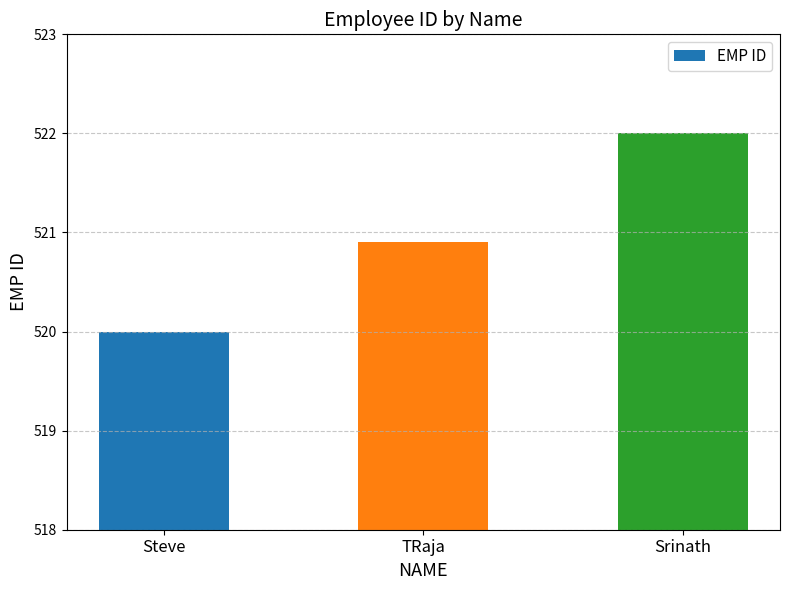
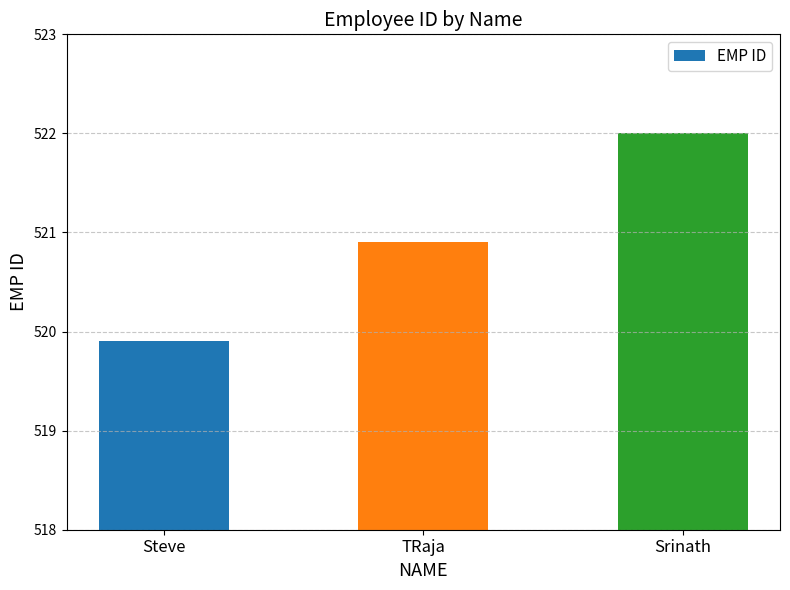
  {
-   "Steve": 520.0,
+   "Steve": 519.9,
    "TRaja": 520.9,
    "Srinath": 522.0
  }
